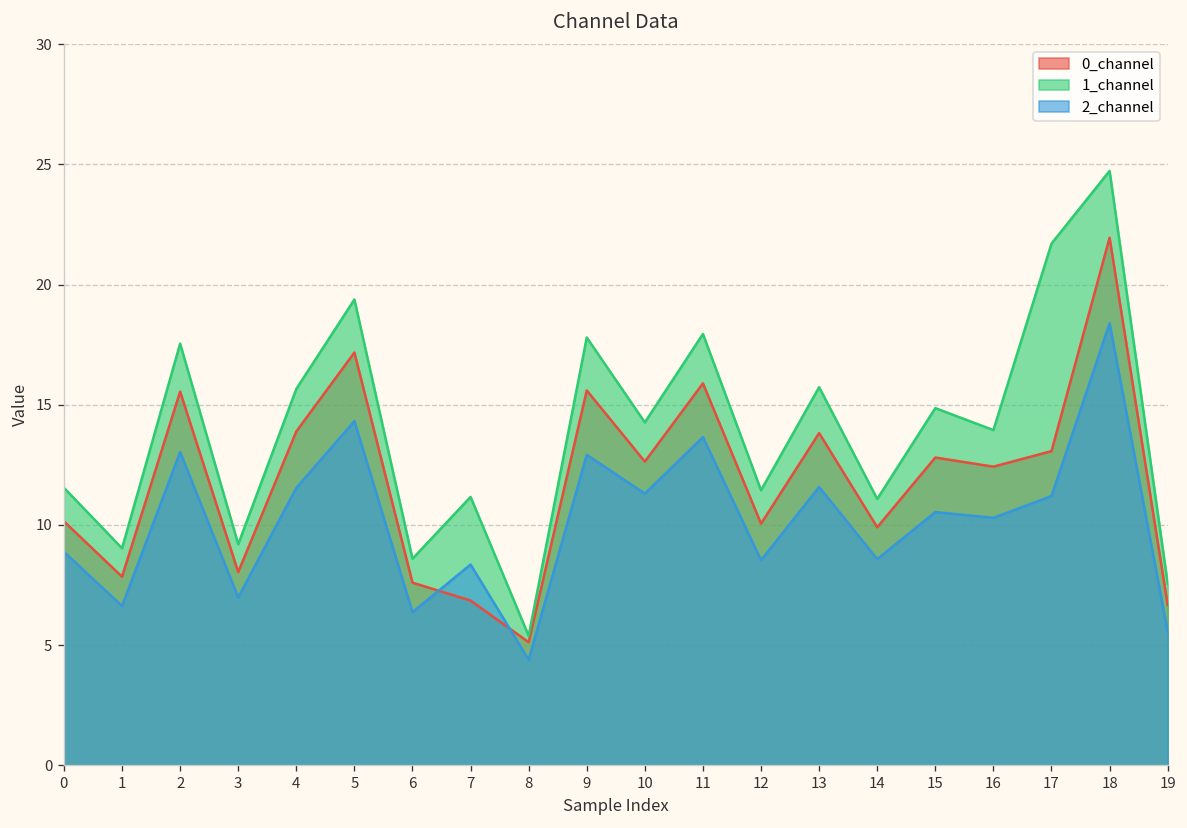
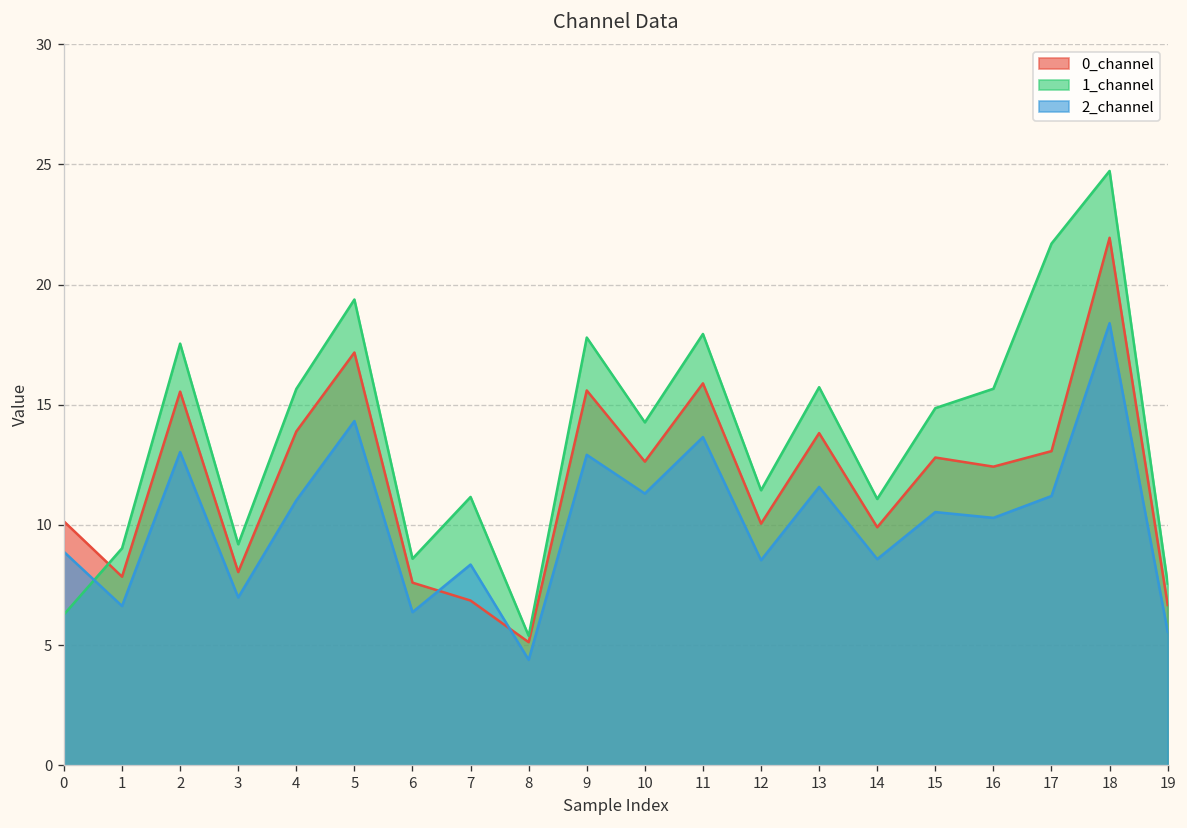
  {
    "0_channel": {
      "0": 10.1,
      "1": 7.8,
      "2": 15.5,
      "3": 8.0,
      "4": 13.9,
      "5": 17.2,
      "6": 7.6,
      "7": 6.9,
      "8": 5.1,
      "9": 15.6,
      "10": 12.6,
      "11": 15.9,
      "12": 10.1,
      "13": 13.8,
      "14": 9.9,
      "15": 12.8,
      "16": 12.4,
      "17": 13.1,
      "18": 21.9,
      "19": 6.7
    },
    "1_channel": {
-     "0": 11.5,
+     "0": 6.3,
      "1": 9.0,
      "2": 17.5,
      "3": 9.2,
      "4": 15.7,
      "5": 19.4,
      "6": 8.6,
      "7": 11.2,
      "8": 5.4,
      "9": 17.8,
      "10": 14.3,
      "11": 17.9,
      "12": 11.4,
      "13": 15.7,
      "14": 11.1,
      "15": 14.9,
-     "16": 13.9,
+     "16": 15.7,
      "17": 21.7,
      "18": 24.7,
      "19": 7.6
    },
    "2_channel": {
      "0": 8.9,
      "1": 6.6,
      "2": 13.0,
      "3": 7.0,
-     "4": 11.5,
+     "4": 11.0,
      "5": 14.3,
      "6": 6.4,
      "7": 8.4,
      "8": 4.4,
      "9": 12.9,
      "10": 11.3,
      "11": 13.7,
      "12": 8.5,
      "13": 11.6,
      "14": 8.6,
      "15": 10.5,
      "16": 10.3,
      "17": 11.2,
      "18": 18.4,
      "19": 5.6
    }
  }
